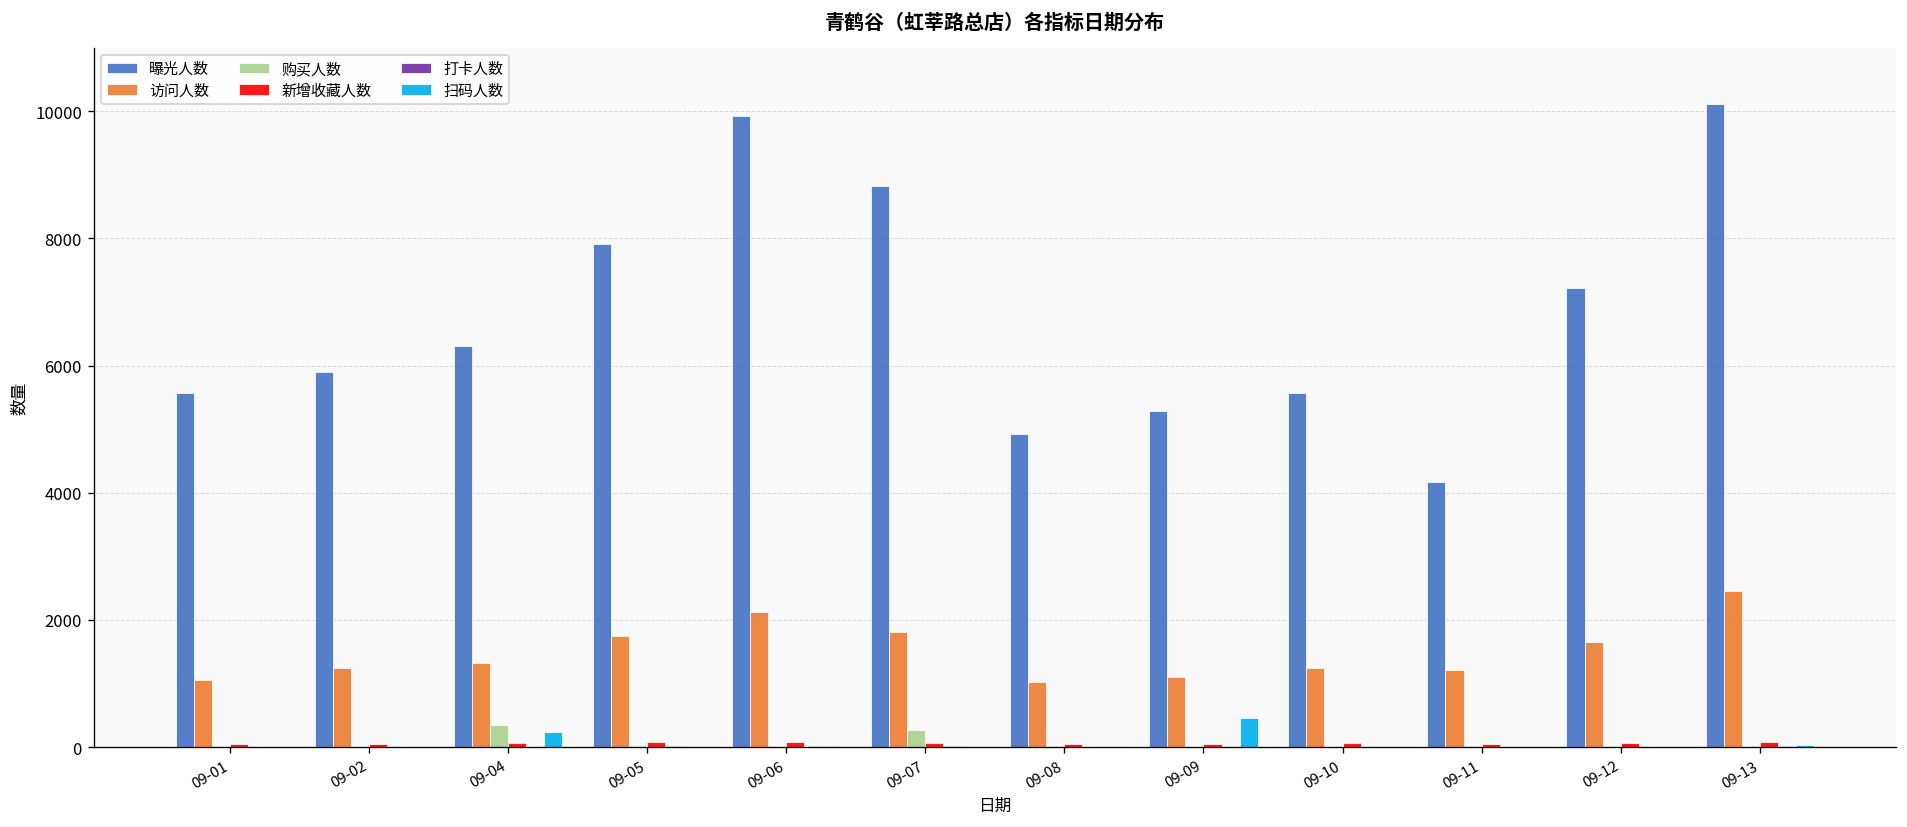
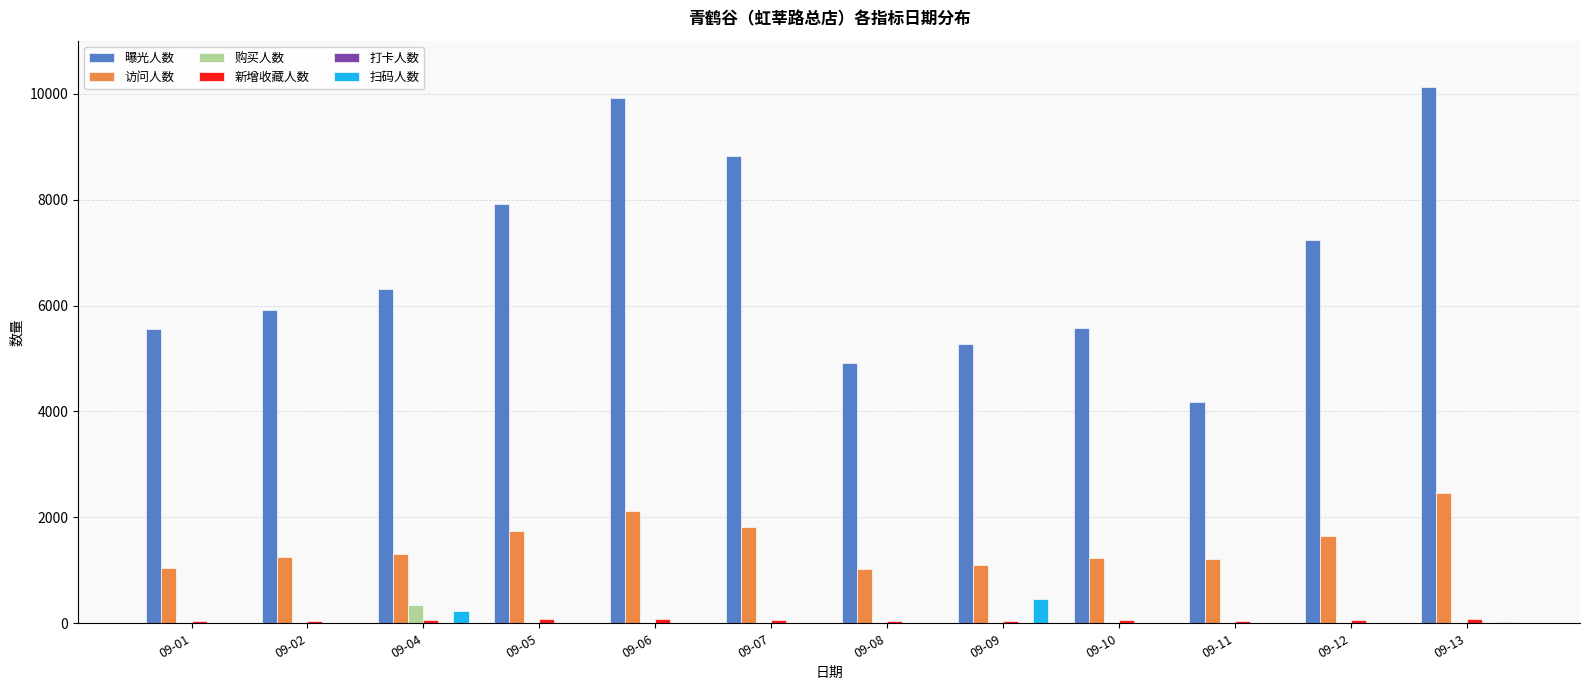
  {
    "曝光人数": {
      "09-01": 5600,
      "09-02": 5900,
      "09-04": 6300,
      "09-05": 7900,
      "09-06": 9900,
      "09-07": 8800,
      "09-08": 4900,
      "09-09": 5300,
      "09-10": 5600,
      "09-11": 4200,
      "09-12": 7200,
      "09-13": 10100
    },
    "访问人数": {
      "09-01": 1100,
      "09-02": 1200,
      "09-04": 1300,
      "09-05": 1700,
      "09-06": 2100,
      "09-07": 1800,
      "09-08": 1000,
      "09-09": 1100,
      "09-10": 1200,
      "09-11": 1200,
      "09-12": 1700,
      "09-13": 2500
    },
    "购买人数": {
      "09-02": 0,
      "09-04": 300,
      "09-05": 0,
      "09-06": 0,
-     "09-07": 300,
+     "09-07": 0,
      "09-08": 0,
      "09-09": 0,
      "09-10": 0,
      "09-11": 0,
      "09-12": 0,
      "09-13": 0
    },
    "新增收藏人数": {
      "09-02": 100,
      "09-04": 100,
      "09-05": 100,
      "09-06": 100,
      "09-07": 100,
      "09-08": 0,
      "09-10": 100,
      "09-11": 100,
      "09-12": 100,
      "09-13": 100
    },
    "打卡人数": {
      "09-08": 0
    },
    "扫码人数": {
      "09-01": 0,
      "09-02": 0,
      "09-04": 200,
      "09-07": 0,
      "09-08": 0,
      "09-09": 500,
      "09-10": 0
    }
  }
